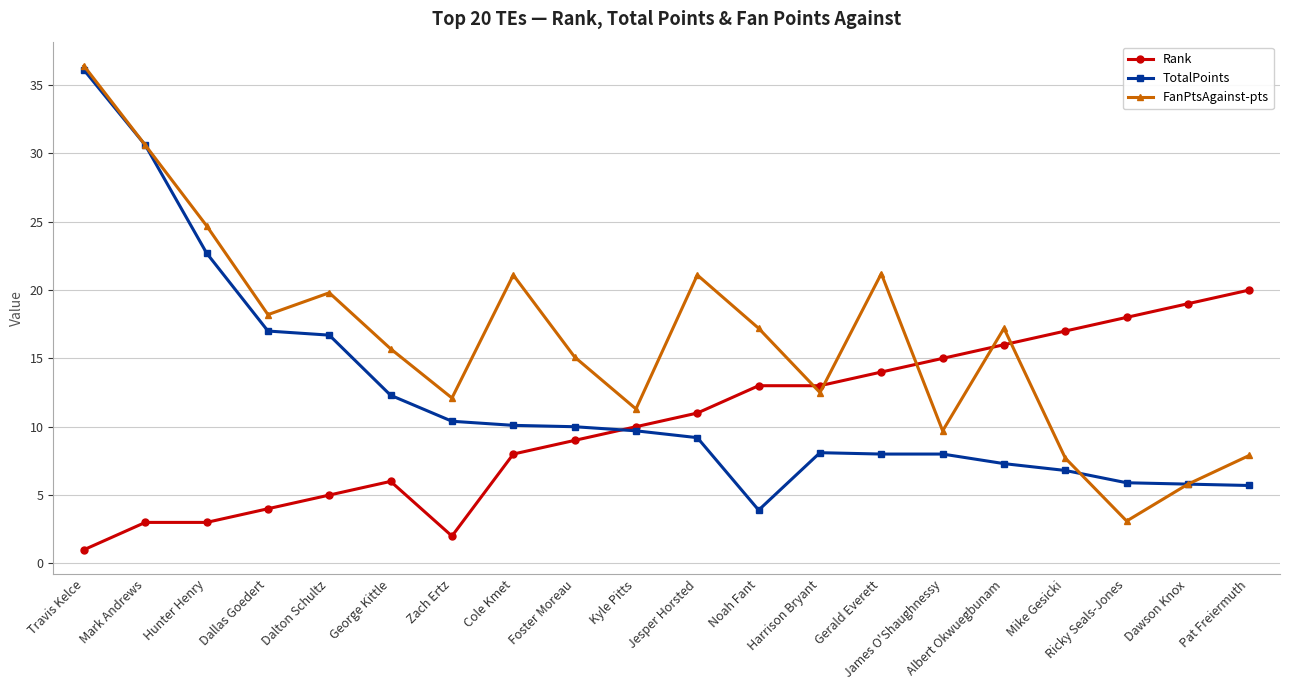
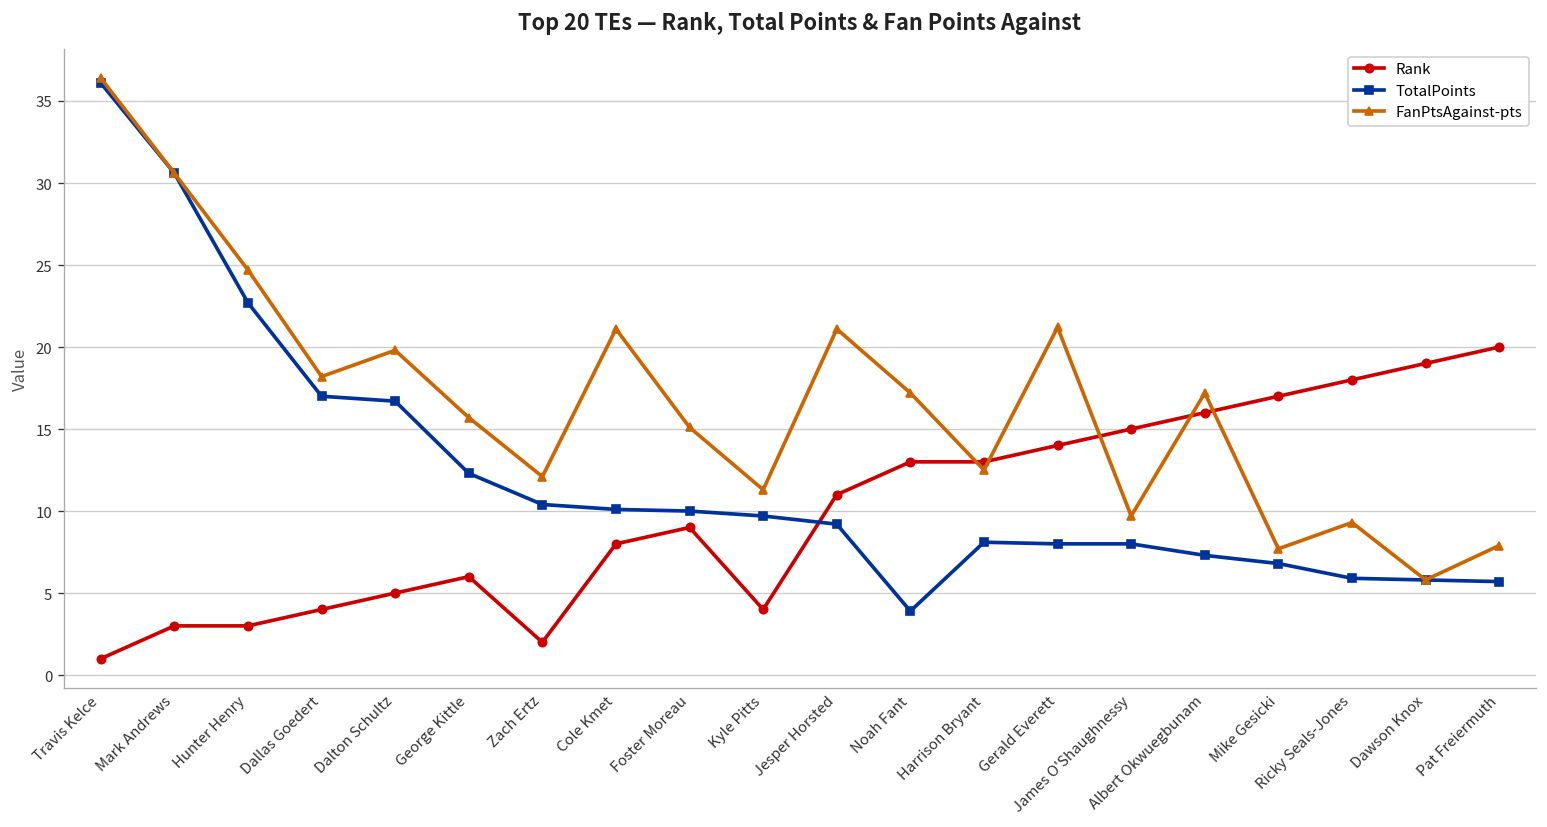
  {
    "Rank": {
      "Travis Kelce": 1,
      "Mark Andrews": 3,
      "Hunter Henry": 3,
      "Dallas Goedert": 4,
      "Dalton Schultz": 5,
      "George Kittle": 6,
      "Zach Ertz": 2,
      "Cole Kmet": 8,
      "Foster Moreau": 9,
-     "Kyle Pitts": 10,
+     "Kyle Pitts": 4,
      "Jesper Horsted": 11,
      "Noah Fant": 13,
      "Harrison Bryant": 13,
      "Gerald Everett": 14,
      "James O'Shaughnessy": 15,
      "Albert Okwuegbunam": 16,
      "Mike Gesicki": 17,
      "Ricky Seals-Jones": 18,
      "Dawson Knox": 19,
      "Pat Freiermuth": 20
    },
    "TotalPoints": {
      "Travis Kelce": 36.1,
      "Hunter Henry": 22.7,
      "Dallas Goedert": 17.0,
      "Dalton Schultz": 16.7,
      "George Kittle": 12.3,
      "Zach Ertz": 10.4,
      "Cole Kmet": 10.1,
      "Foster Moreau": 10.0,
      "Kyle Pitts": 9.7,
      "Jesper Horsted": 9.2,
      "Noah Fant": 3.9,
      "Harrison Bryant": 8.1,
      "Gerald Everett": 8.0,
      "James O'Shaughnessy": 8.0,
      "Albert Okwuegbunam": 7.3,
      "Mike Gesicki": 6.8,
      "Ricky Seals-Jones": 5.9,
      "Pat Freiermuth": 5.7
    },
    "FanPtsAgainst-pts": {
      "Travis Kelce": 36.4,
      "Hunter Henry": 24.7,
      "Dallas Goedert": 18.2,
      "Dalton Schultz": 19.8,
      "George Kittle": 15.7,
      "Zach Ertz": 12.1,
      "Cole Kmet": 21.1,
      "Foster Moreau": 15.1,
      "Kyle Pitts": 11.3,
      "Jesper Horsted": 21.1,
      "Noah Fant": 17.2,
      "Harrison Bryant": 12.5,
      "Gerald Everett": 21.2,
      "James O'Shaughnessy": 9.7,
      "Albert Okwuegbunam": 17.2,
      "Mike Gesicki": 7.7,
-     "Ricky Seals-Jones": 3.1,
+     "Ricky Seals-Jones": 9.3,
      "Pat Freiermuth": 7.9
    }
  }
